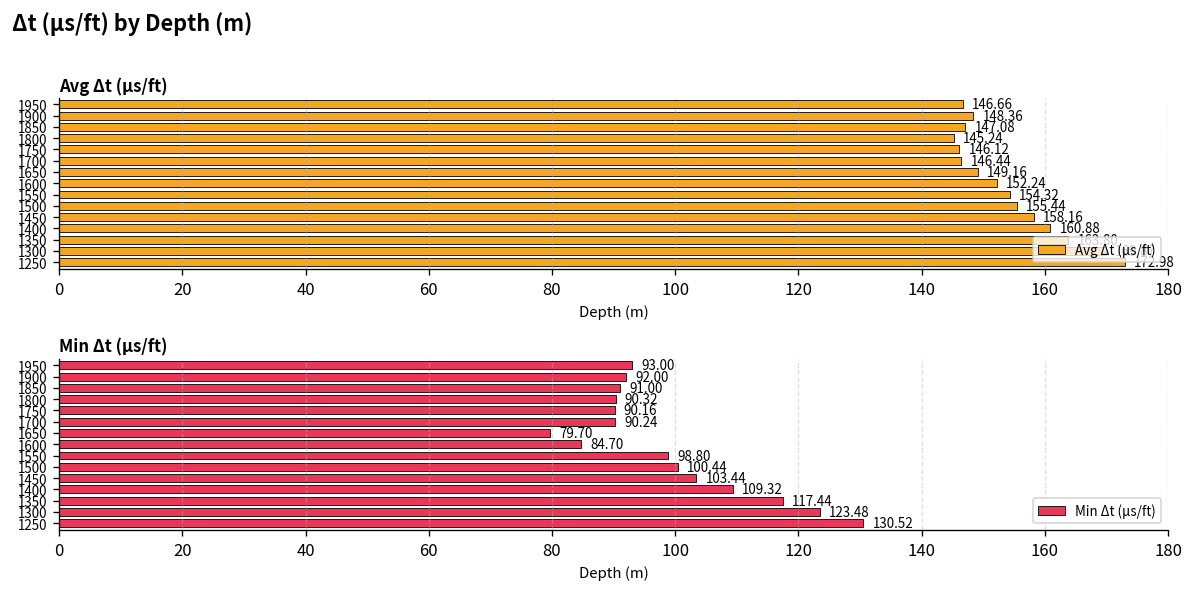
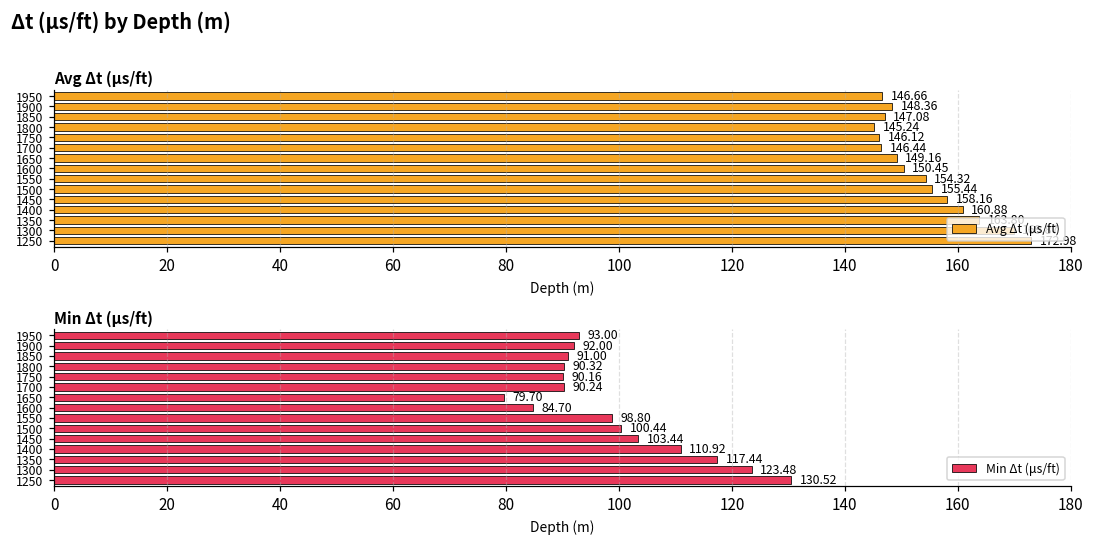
  {
    "Avg Δt (μs/ft)": {
      "1950": 146.66,
      "1900": 148.36,
      "1850": 147.08,
      "1800": 145.24,
      "1750": 146.12,
      "1700": 146.44,
      "1650": 149.16,
-     "1600": 152.24,
+     "1600": 150.45,
      "1550": 154.32,
      "1500": 155.44,
      "1450": 158.16,
      "1400": 160.88
    },
    "Min Δt (μs/ft)": {
      "1950": 93.00,
      "1900": 92.00,
      "1850": 91.00,
      "1800": 90.32,
      "1750": 90.16,
      "1700": 90.24,
      "1650": 79.70,
      "1600": 84.70,
      "1550": 98.80,
      "1500": 100.44,
      "1450": 103.44,
-     "1400": 109.32,
+     "1400": 110.92,
      "1350": 117.44,
      "1300": 123.48,
      "1250": 130.52
    }
  }
